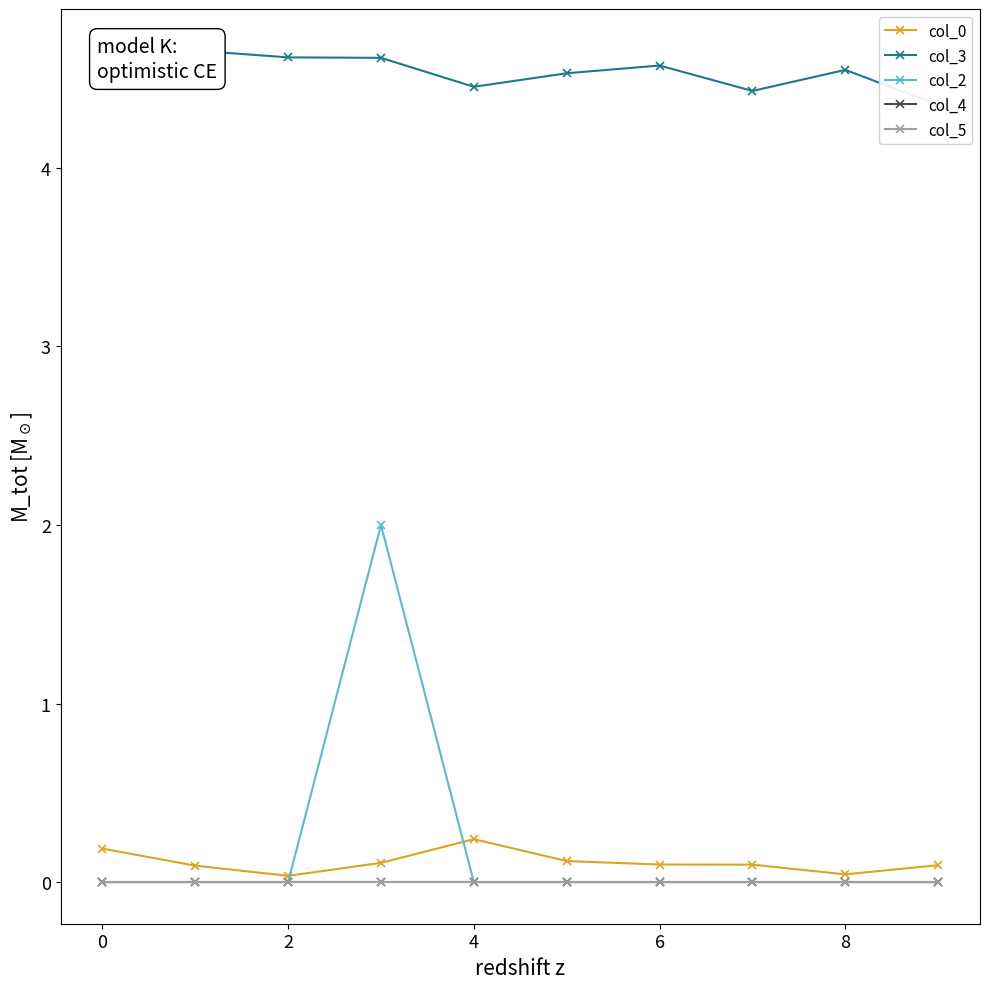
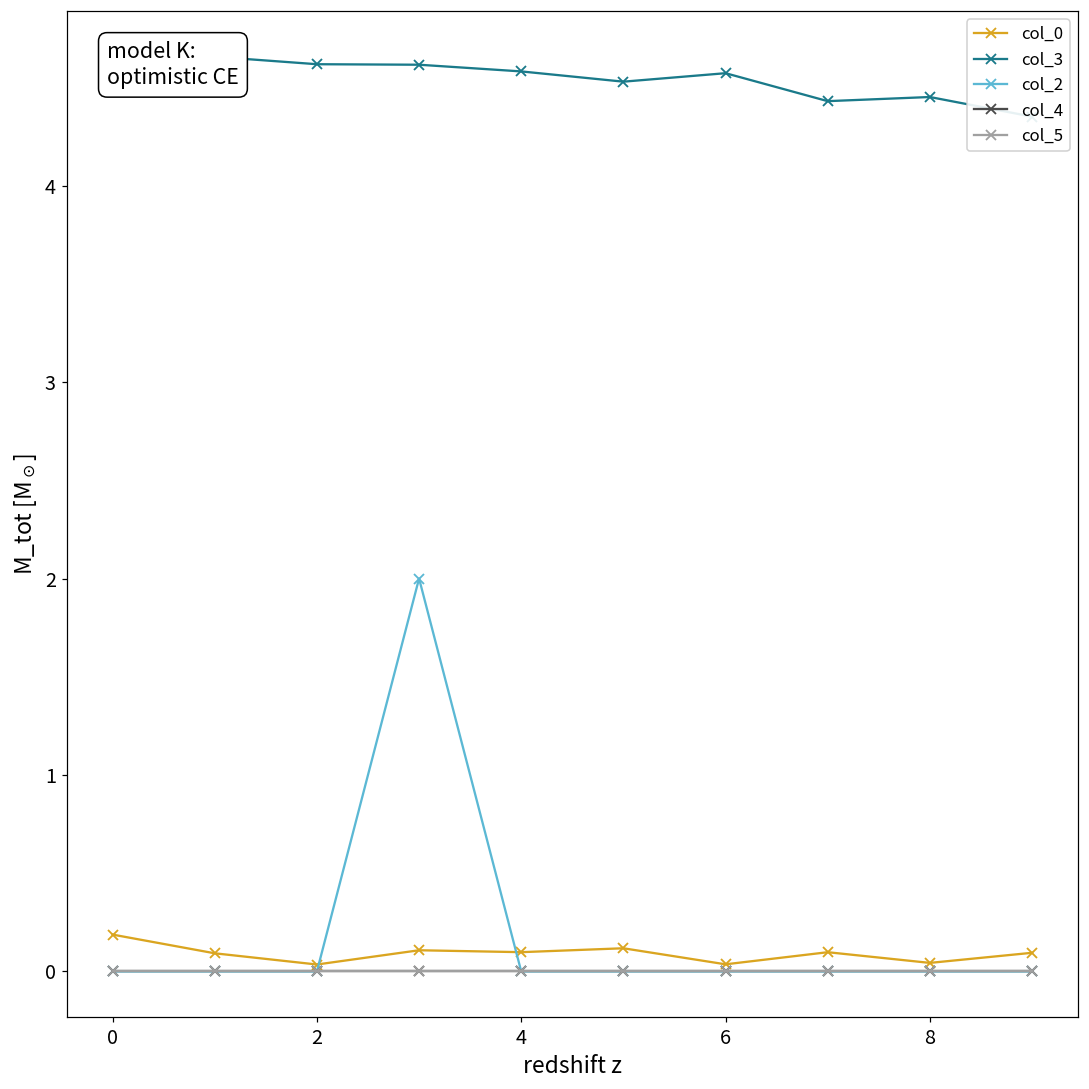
  {
    "col_0": {
      "0": 0.19,
      "2": 0.04,
-     "4": 0.24,
-     "6": 0.10,
+     "4": 0.10,
+     "6": 0.04,
      "8": 0.04
    },
    "col_3": {
      "2": 4.62,
-     "4": 4.45,
+     "4": 4.58,
      "6": 4.57,
-     "8": 4.55
+     "8": 4.45
    }
  }
